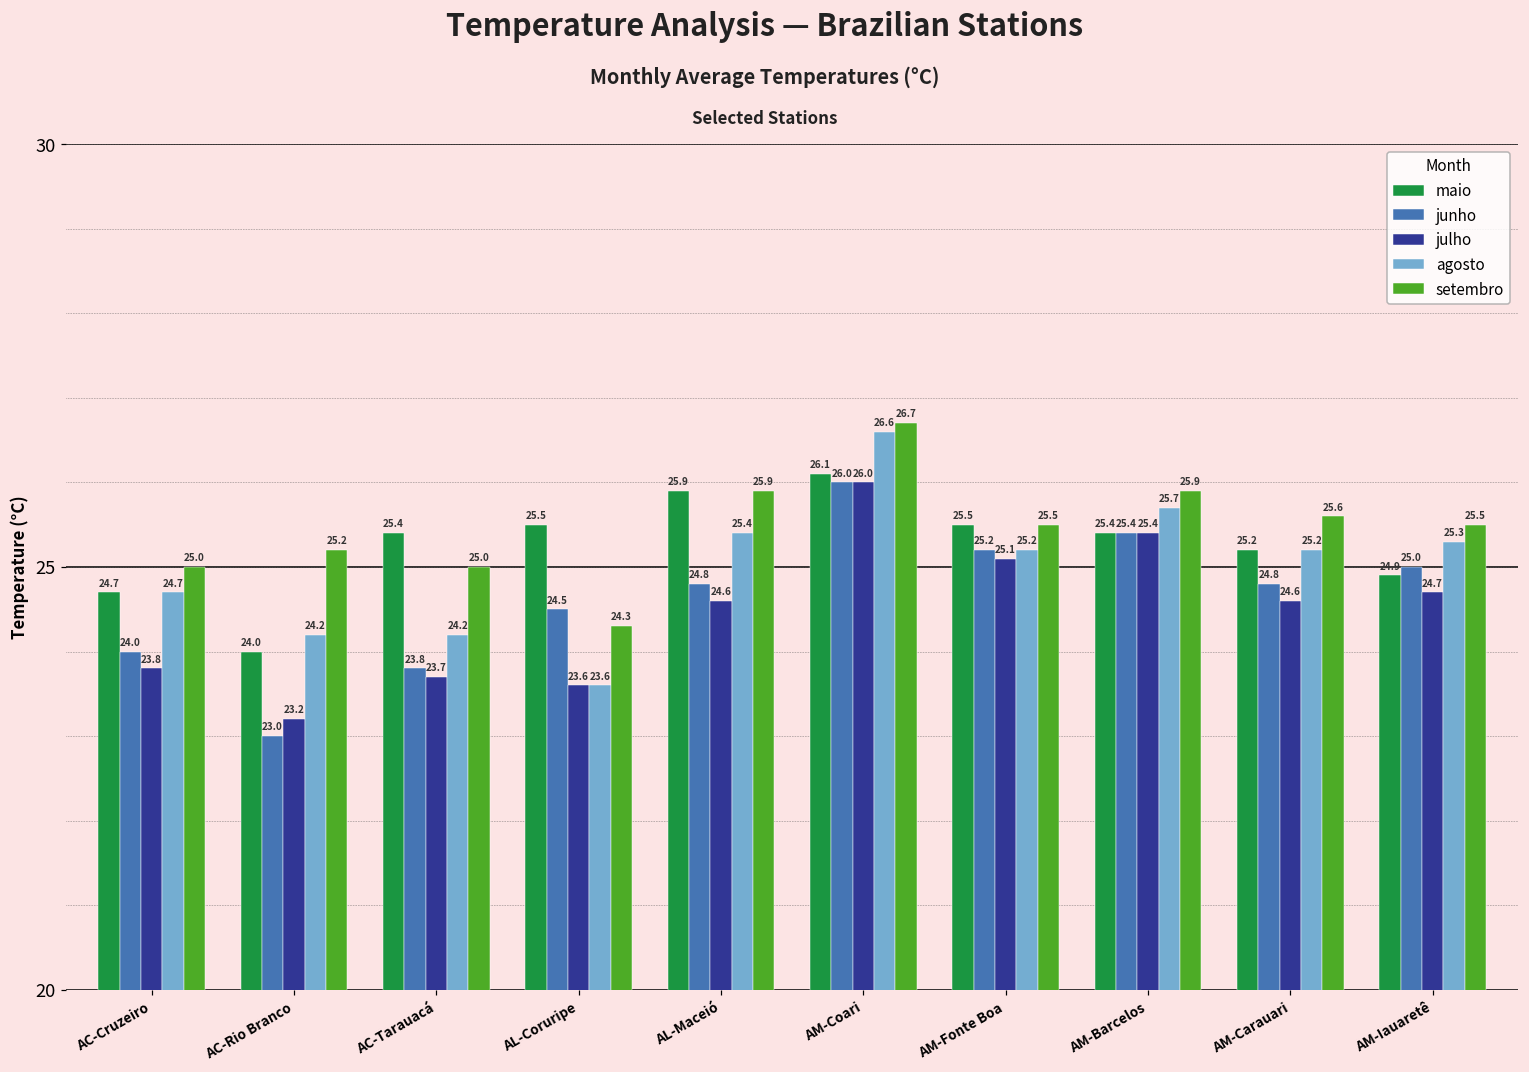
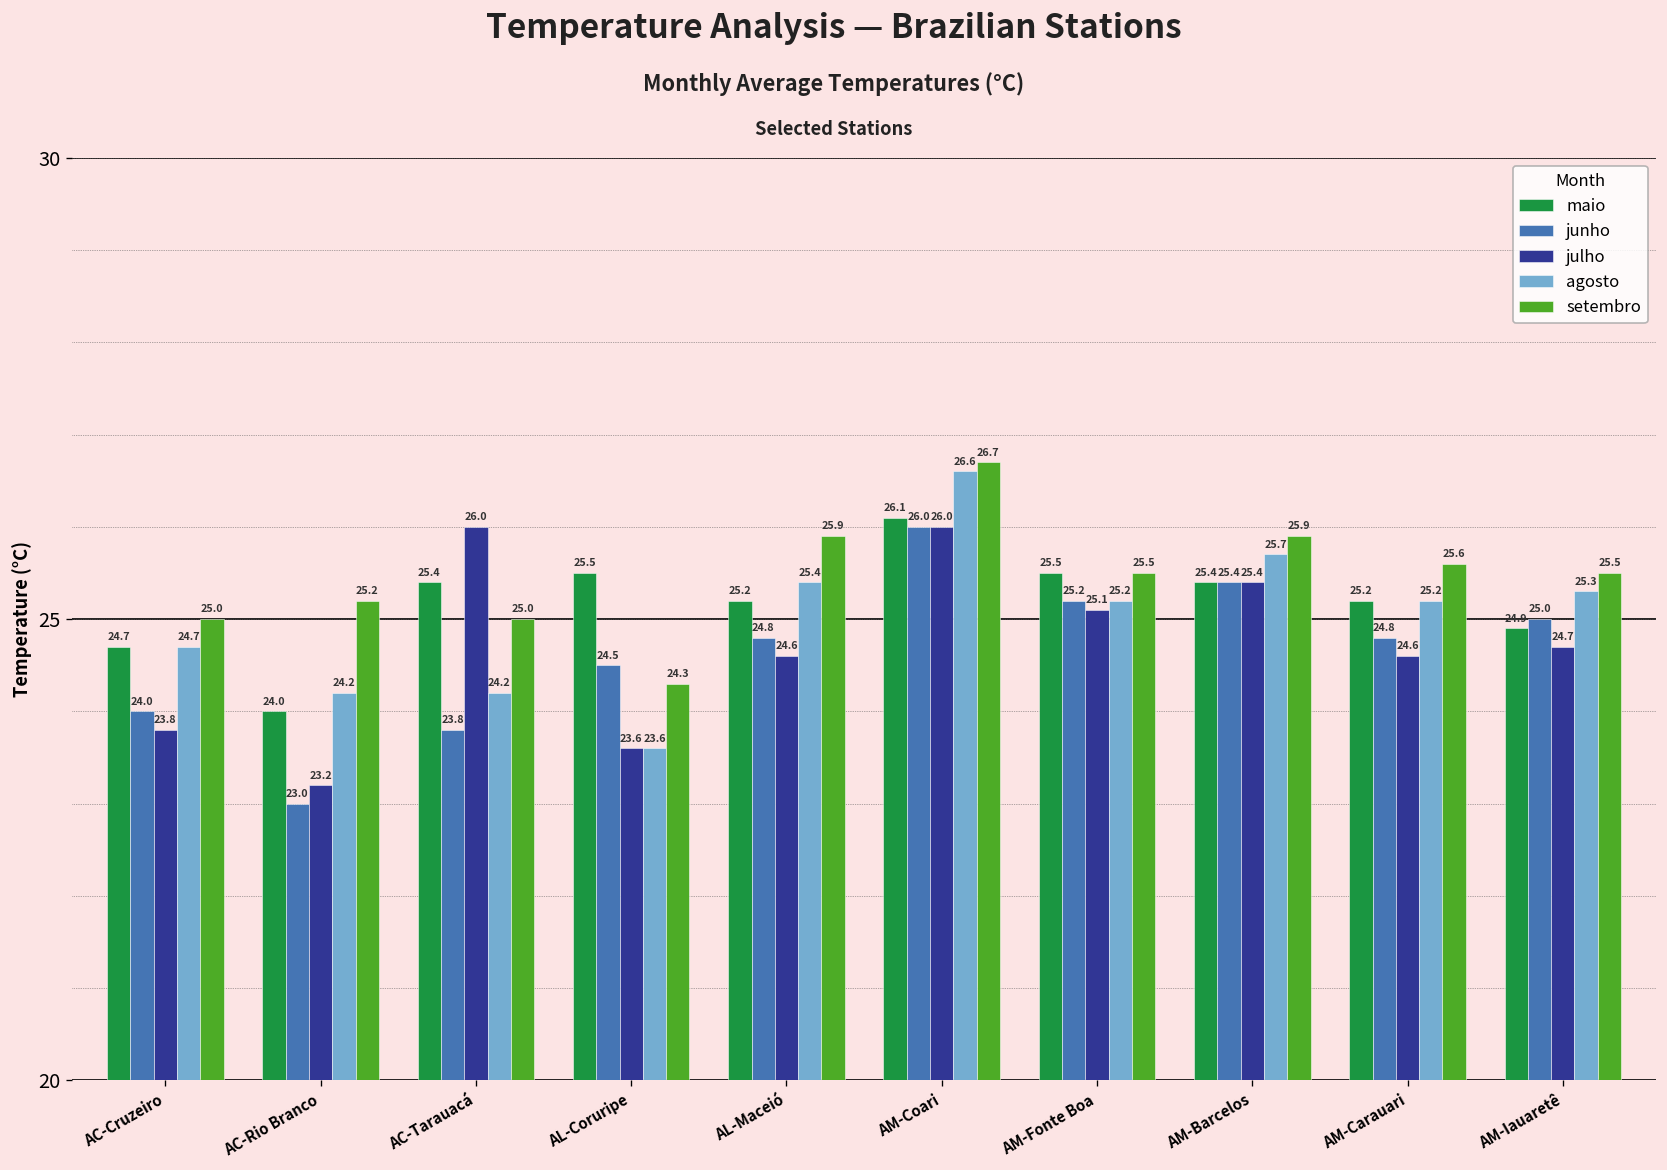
  {
    "maio": {
      "AC-Cruzeiro": 24.7,
      "AC-Rio Branco": 24.0,
      "AC-Tarauacá": 25.4,
      "AL-Coruripe": 25.5,
-     "AL-Maceió": 25.9,
+     "AL-Maceió": 25.2,
      "AM-Coari": 26.1,
      "AM-Fonte Boa": 25.5,
      "AM-Barcelos": 25.4,
      "AM-Carauari": 25.2,
      "AM-Iauaretê": 24.9
    },
    "junho": {
      "AC-Cruzeiro": 24.0,
      "AC-Rio Branco": 23.0,
      "AC-Tarauacá": 23.8,
      "AL-Coruripe": 24.5,
      "AL-Maceió": 24.8,
      "AM-Coari": 26.0,
      "AM-Fonte Boa": 25.2,
      "AM-Barcelos": 25.4,
      "AM-Carauari": 24.8,
      "AM-Iauaretê": 25.0
    },
    "julho": {
      "AC-Cruzeiro": 23.8,
      "AC-Rio Branco": 23.2,
-     "AC-Tarauacá": 23.7,
+     "AC-Tarauacá": 26.0,
      "AL-Coruripe": 23.6,
      "AL-Maceió": 24.6,
      "AM-Coari": 26.0,
      "AM-Fonte Boa": 25.1,
      "AM-Barcelos": 25.4,
      "AM-Carauari": 24.6,
      "AM-Iauaretê": 24.7
    },
    "agosto": {
      "AC-Cruzeiro": 24.7,
      "AC-Rio Branco": 24.2,
      "AC-Tarauacá": 24.2,
      "AL-Coruripe": 23.6,
      "AL-Maceió": 25.4,
      "AM-Coari": 26.6,
      "AM-Fonte Boa": 25.2,
      "AM-Barcelos": 25.7,
      "AM-Carauari": 25.2,
      "AM-Iauaretê": 25.3
    },
    "setembro": {
      "AC-Cruzeiro": 25.0,
      "AC-Rio Branco": 25.2,
      "AC-Tarauacá": 25.0,
      "AL-Coruripe": 24.3,
      "AL-Maceió": 25.9,
      "AM-Coari": 26.7,
      "AM-Fonte Boa": 25.5,
      "AM-Barcelos": 25.9,
      "AM-Carauari": 25.6,
      "AM-Iauaretê": 25.5
    }
  }
